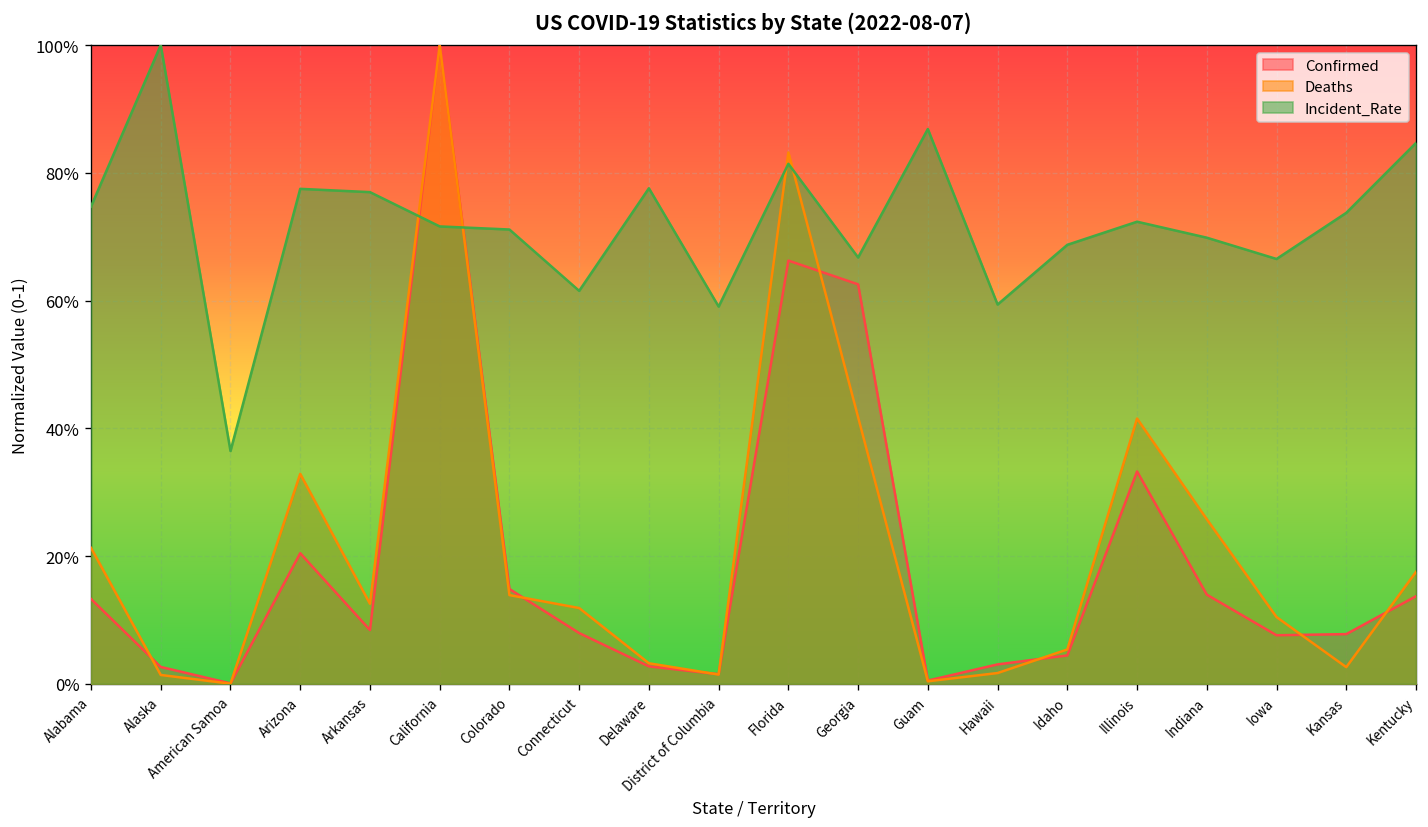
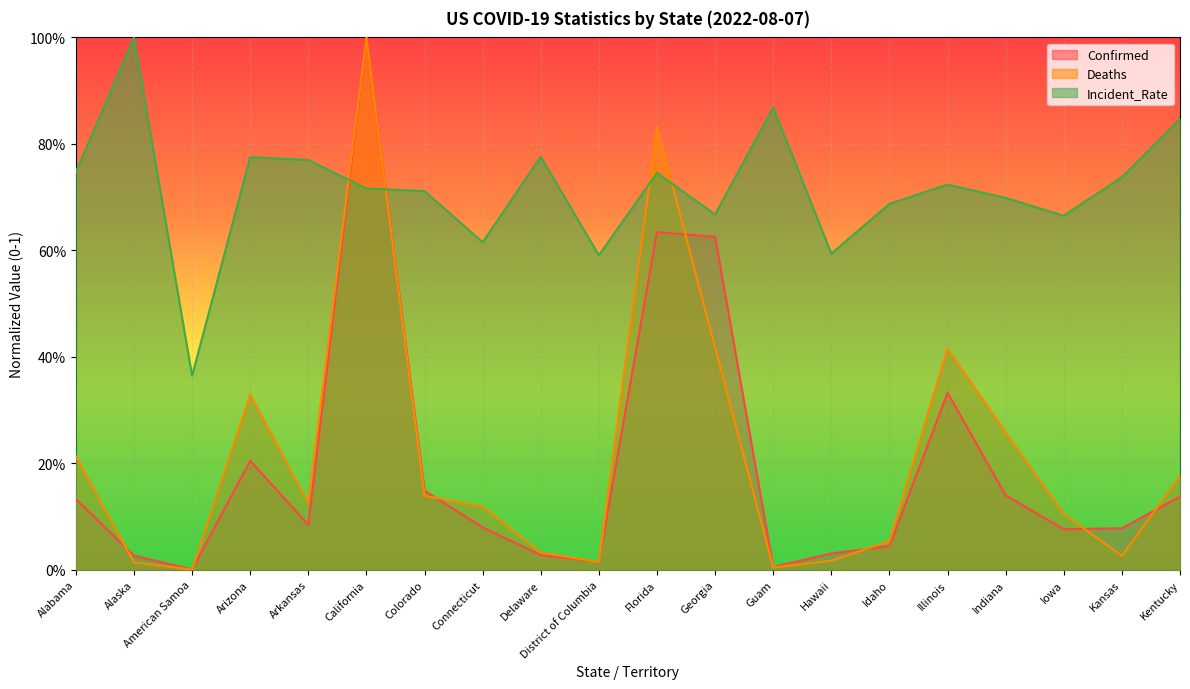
  {
    "Confirmed": {
      "Alabama": "13%",
      "Alaska": "3%",
      "Arizona": "20%",
      "Arkansas": "8%",
      "Colorado": "15%",
      "Connecticut": "8%",
-     "Florida": "66%",
+     "Florida": "63%",
      "Georgia": "63%",
      "Hawaii": "3%",
      "Idaho": "4%",
      "Illinois": "33%",
      "Indiana": "14%",
      "Iowa": "8%",
      "Kansas": "8%",
      "Kentucky": "14%"
    },
    "Deaths": {
      "Alabama": "21%",
      "Alaska": "1%",
      "Arizona": "33%",
      "Arkansas": "13%",
      "Colorado": "14%",
      "Connecticut": "12%",
      "Florida": "83%",
      "Georgia": "42%",
      "Hawaii": "2%",
      "Idaho": "5%",
      "Illinois": "42%",
      "Indiana": "26%",
      "Iowa": "10%",
      "Kansas": "3%",
      "Kentucky": "18%"
    },
    "Incident_Rate": {
      "Alabama": "75%",
      "Alaska": "100%",
      "American Samoa": "36%",
      "Arizona": "77%",
      "Arkansas": "77%",
      "California": "72%",
      "Colorado": "71%",
      "Connecticut": "62%",
      "Delaware": "78%",
      "District of Columbia": "59%",
-     "Florida": "81%",
+     "Florida": "75%",
      "Georgia": "67%",
      "Guam": "87%",
      "Hawaii": "59%",
      "Idaho": "69%",
      "Illinois": "72%",
      "Indiana": "70%",
      "Iowa": "67%",
      "Kansas": "74%",
      "Kentucky": "85%"
    }
  }
